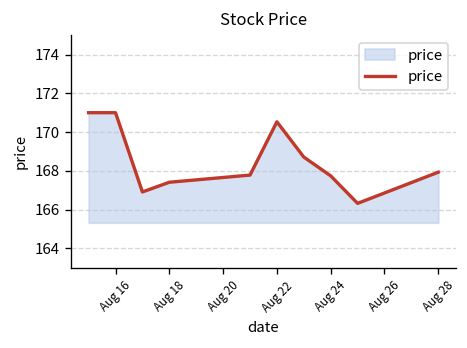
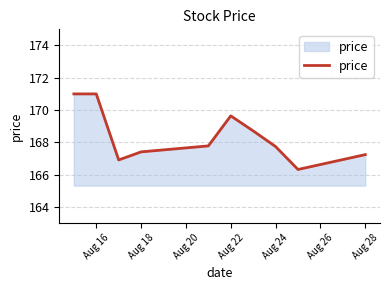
  {
    "Aug 16": 171.0,
    "Aug 18": 167.4,
-   "Aug 22": 170.5,
+   "Aug 22": 169.6,
    "Aug 24": 167.7,
-   "Aug 28": 167.9
+   "Aug 28": 167.2
  }
